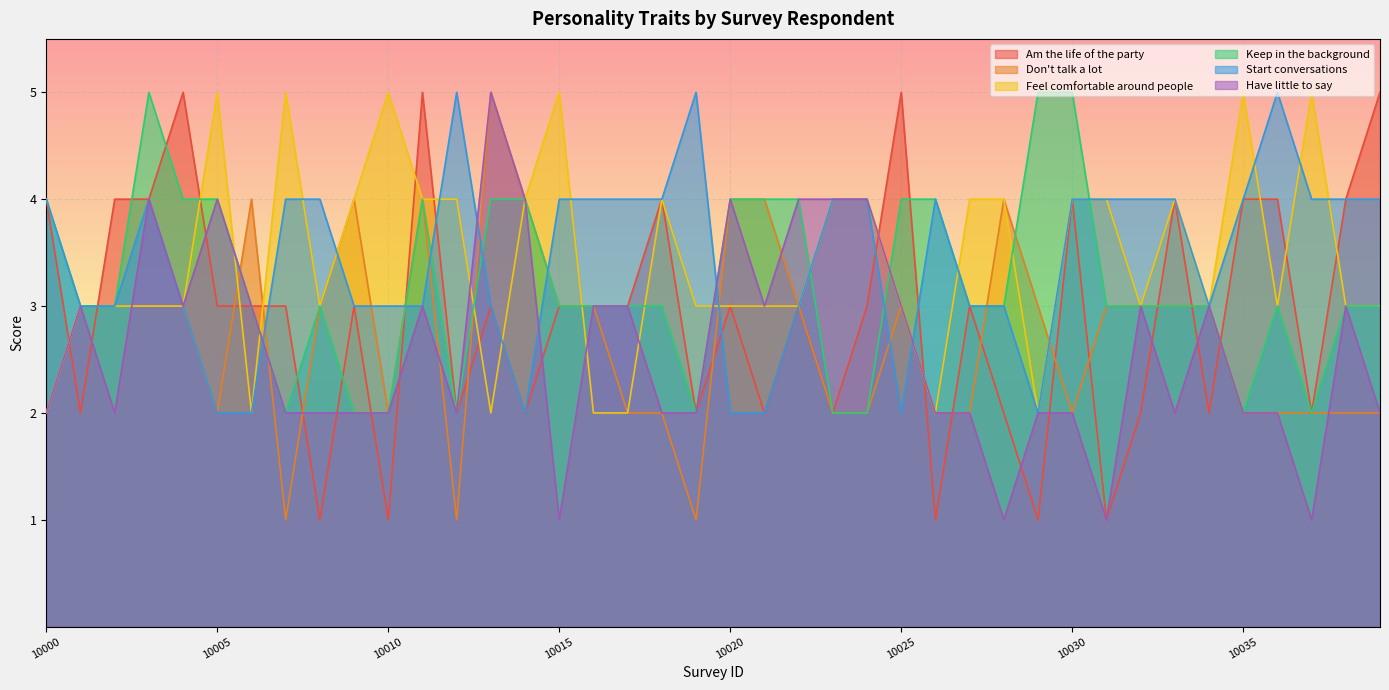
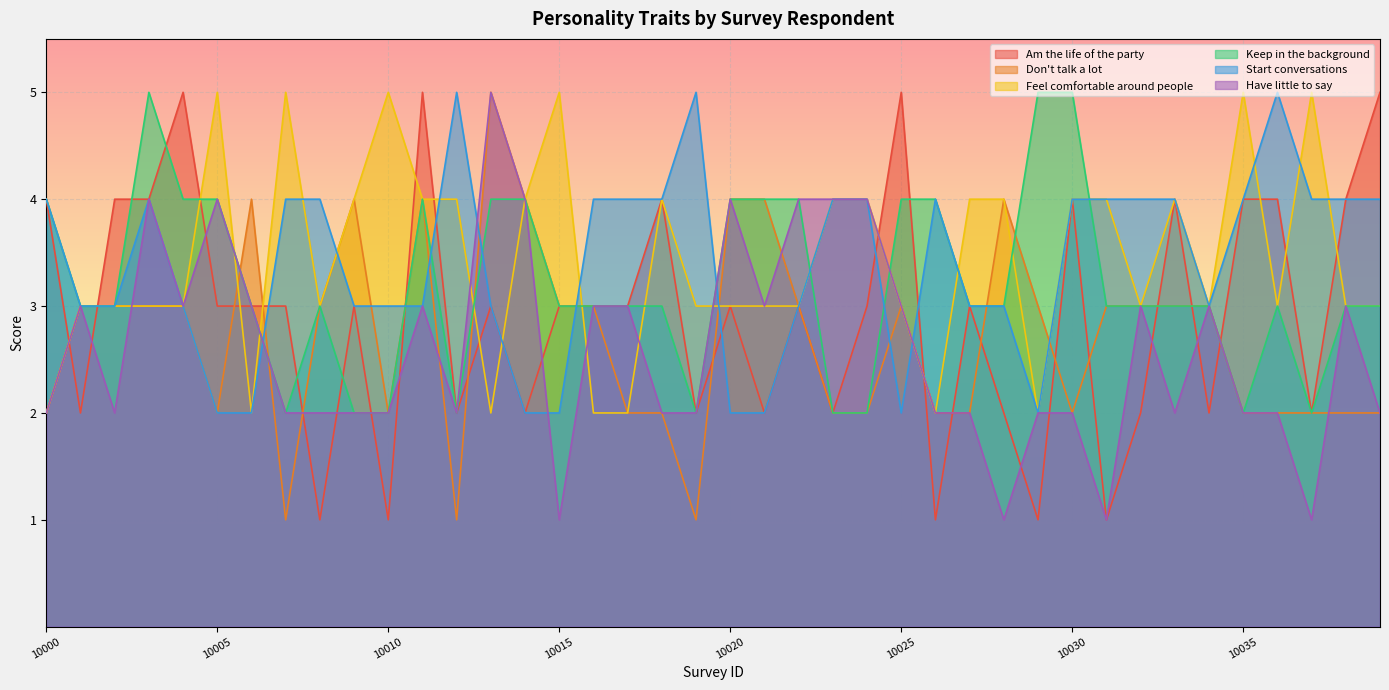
  {
    "Feel comfortable around people": {
      "10005": 5,
      "10010": 5,
      "10015": 5
    },
    "Keep in the background": {
      "10025": 4
    },
    "Start conversations": {
      "10010": 3,
-     "10015": 4,
+     "10015": 2,
      "10020": 2,
      "10025": 2
    },
    "Have little to say": {
      "10015": 1
    }
  }
